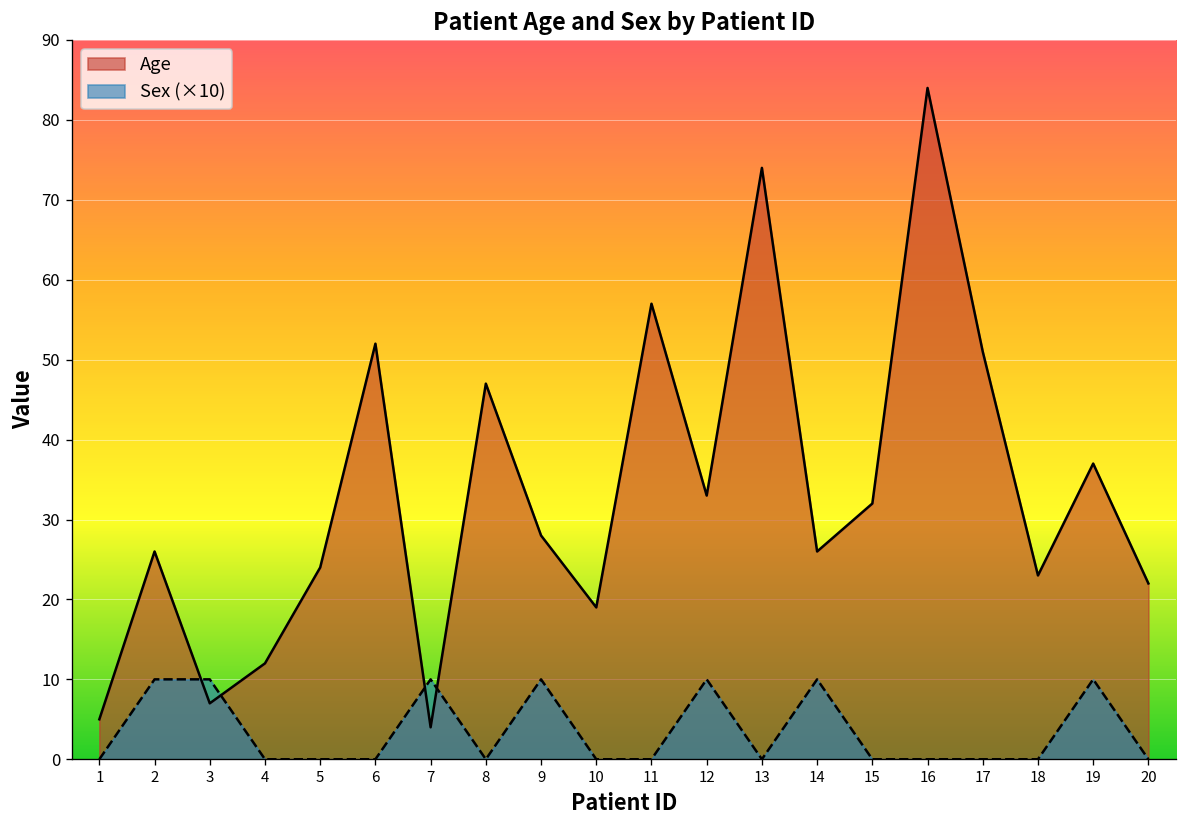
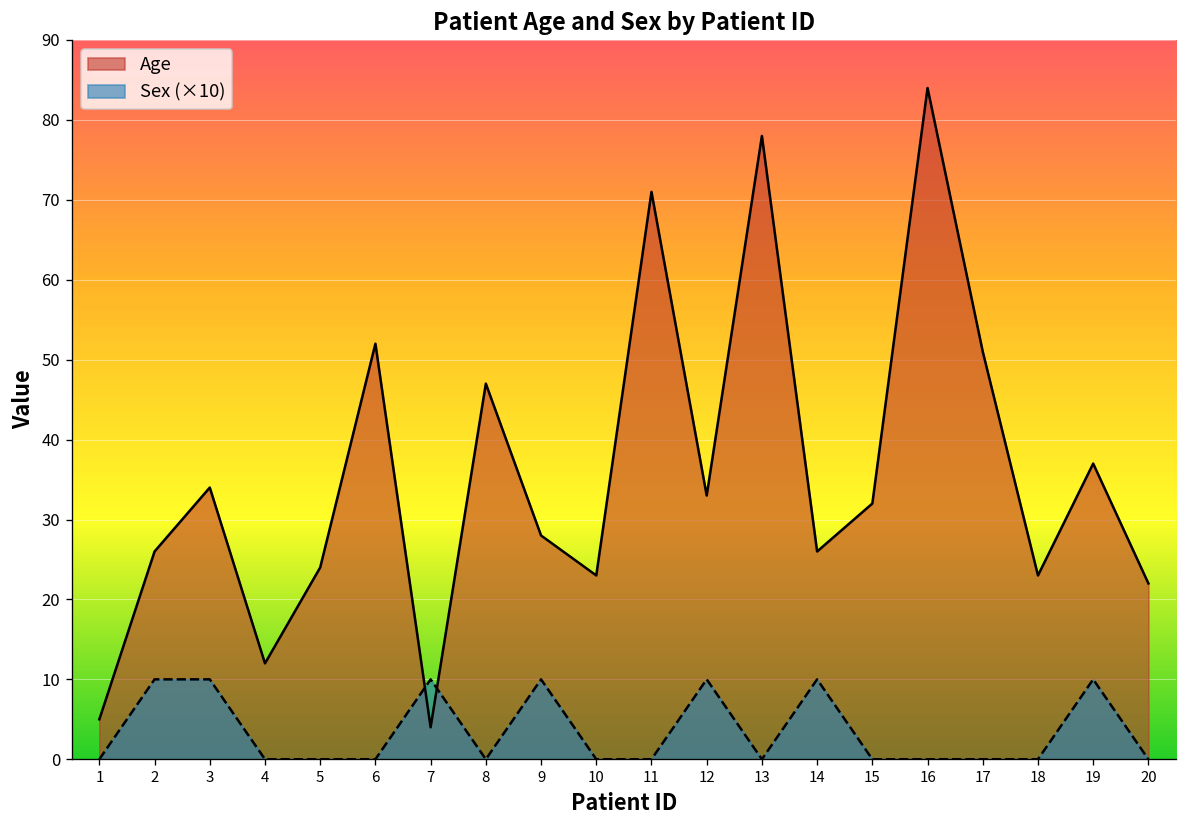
  {
    "Age": {
      "1": 5,
      "2": 26,
-     "3": 7,
+     "3": 34,
      "4": 12,
      "5": 24,
      "6": 52,
      "7": 4,
      "8": 47,
      "9": 28,
-     "10": 19,
-     "11": 57,
+     "10": 23,
+     "11": 71,
      "12": 33,
-     "13": 74,
+     "13": 78,
      "14": 26,
      "15": 32,
      "16": 84,
      "17": 51,
      "18": 23,
      "19": 37,
      "20": 22
    },
    "Sex (×10)": {
      "1": 0,
      "2": 10,
      "3": 10,
      "4": 0,
      "5": 0,
      "6": 0,
      "7": 10,
      "8": 0,
      "9": 10,
      "10": 0,
      "11": 0,
      "12": 10,
      "13": 0,
      "14": 10,
      "15": 0,
      "16": 0,
      "17": 0,
      "18": 0,
      "19": 10,
      "20": 0
    }
  }
